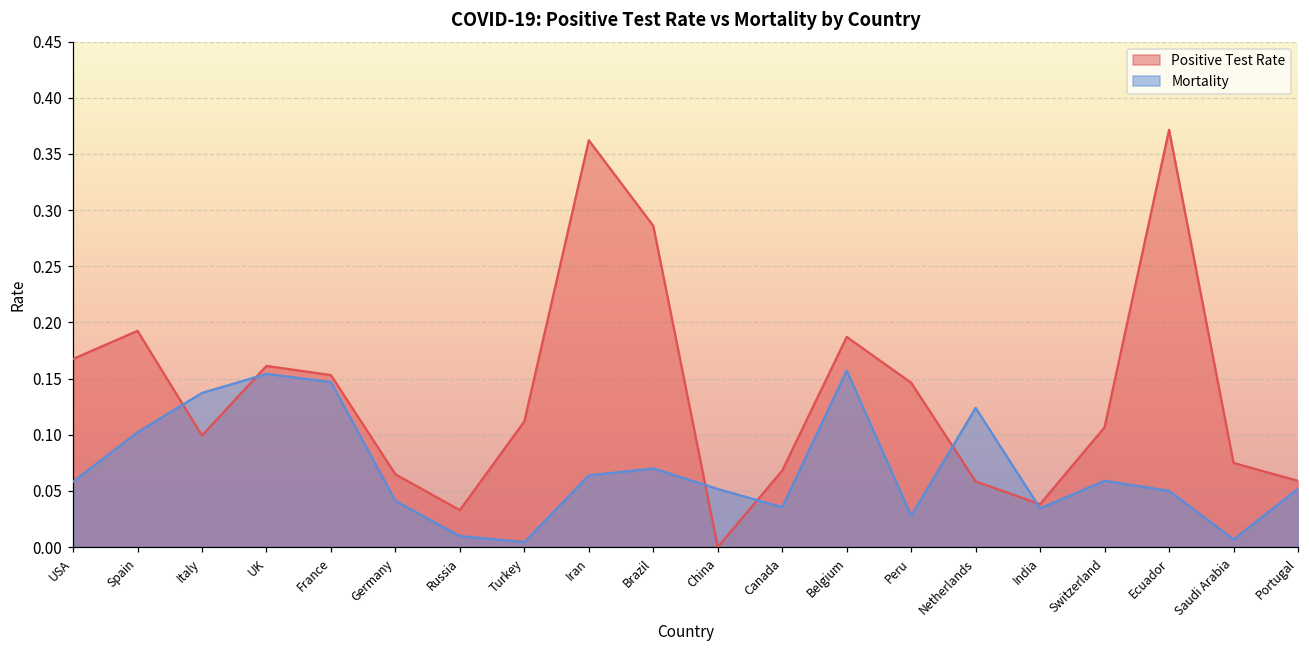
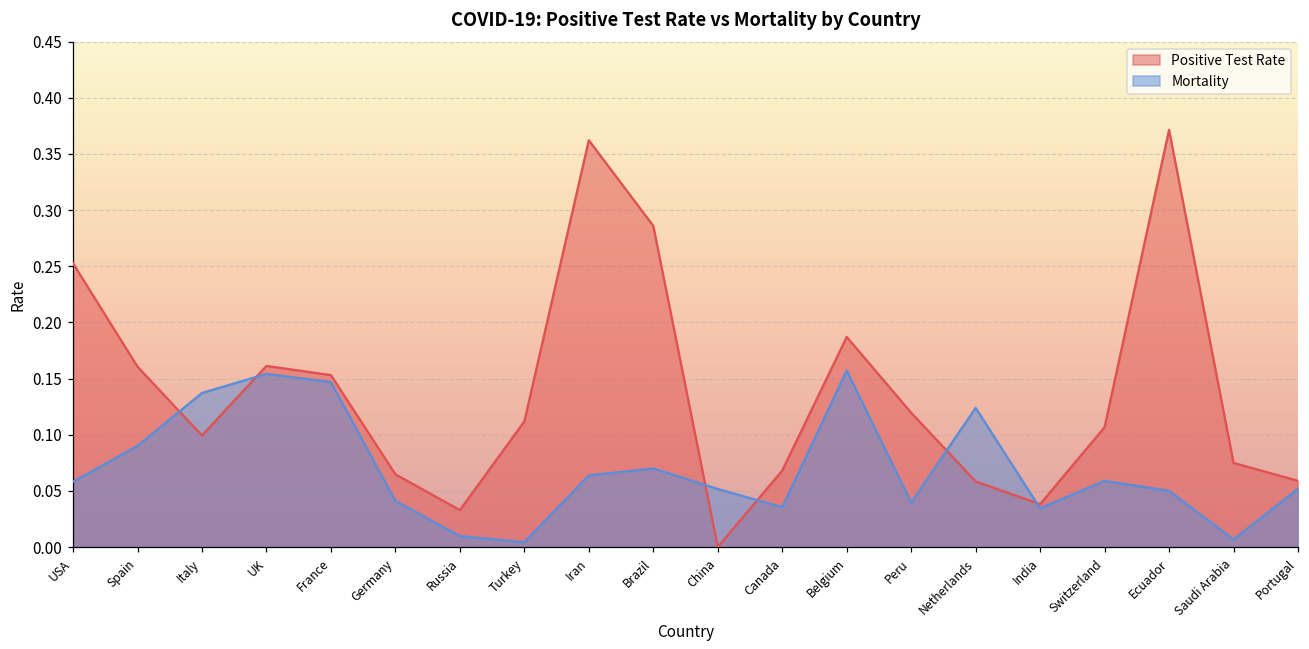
  {
    "Positive Test Rate": {
-     "USA": 0.168,
-     "Spain": 0.193,
+     "USA": 0.253,
+     "Spain": 0.161,
      "Italy": 0.099,
      "UK": 0.161,
      "France": 0.153,
      "Germany": 0.065,
      "Russia": 0.033,
      "Turkey": 0.112,
      "Iran": 0.362,
      "Brazil": 0.286,
      "China": 0.000,
      "Canada": 0.068,
      "Belgium": 0.187,
-     "Peru": 0.146,
+     "Peru": 0.120,
      "Netherlands": 0.058,
      "India": 0.038,
      "Switzerland": 0.107,
      "Ecuador": 0.372,
      "Saudi Arabia": 0.075,
      "Portugal": 0.059
    },
    "Mortality": {
      "USA": 0.058,
-     "Spain": 0.102,
+     "Spain": 0.090,
      "Italy": 0.137,
      "UK": 0.154,
      "France": 0.147,
      "Germany": 0.041,
      "Russia": 0.010,
      "Turkey": 0.004,
      "Iran": 0.064,
      "Brazil": 0.070,
      "China": 0.052,
      "Canada": 0.036,
      "Belgium": 0.157,
-     "Peru": 0.028,
+     "Peru": 0.040,
      "Netherlands": 0.124,
      "India": 0.035,
      "Switzerland": 0.059,
      "Ecuador": 0.050,
      "Saudi Arabia": 0.007,
      "Portugal": 0.052
    }
  }
